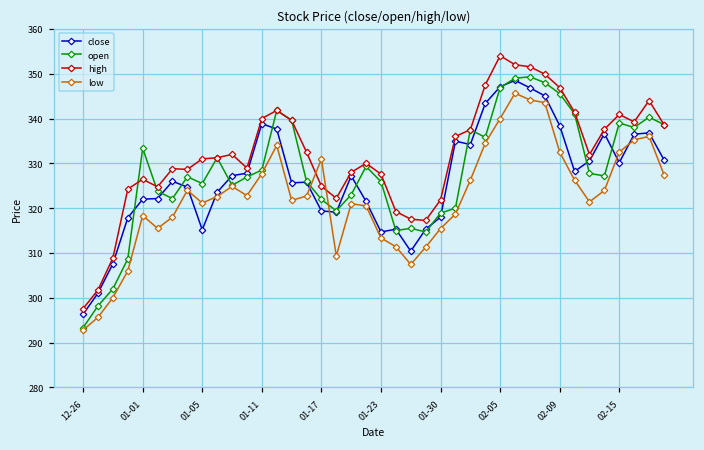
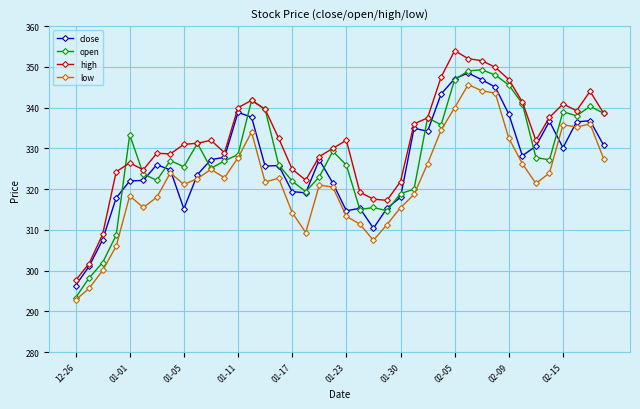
  {
    "close": {
      "12-26": 296,
      "01-01": 322,
      "01-05": 315,
      "01-11": 339,
      "01-17": 319,
      "01-23": 315,
      "01-30": 318,
      "02-09": 338,
      "02-15": 330
    },
    "open": {
      "01-01": 333,
      "01-05": 326,
      "01-11": 329,
      "01-17": 322,
      "01-23": 326,
      "01-30": 319,
      "02-09": 346,
      "02-15": 339
    },
    "high": {
      "12-26": 298,
      "01-01": 326,
      "01-05": 331,
      "01-11": 340,
      "01-17": 325,
-     "01-23": 328,
+     "01-23": 332,
      "01-30": 322,
      "02-05": 354,
      "02-09": 347,
      "02-15": 341
    },
    "low": {
      "01-01": 318,
      "01-05": 321,
      "01-11": 328,
-     "01-17": 331,
+     "01-17": 314,
      "01-23": 313,
      "01-30": 315,
      "02-05": 340,
      "02-09": 333,
-     "02-15": 333
+     "02-15": 336
    }
  }
